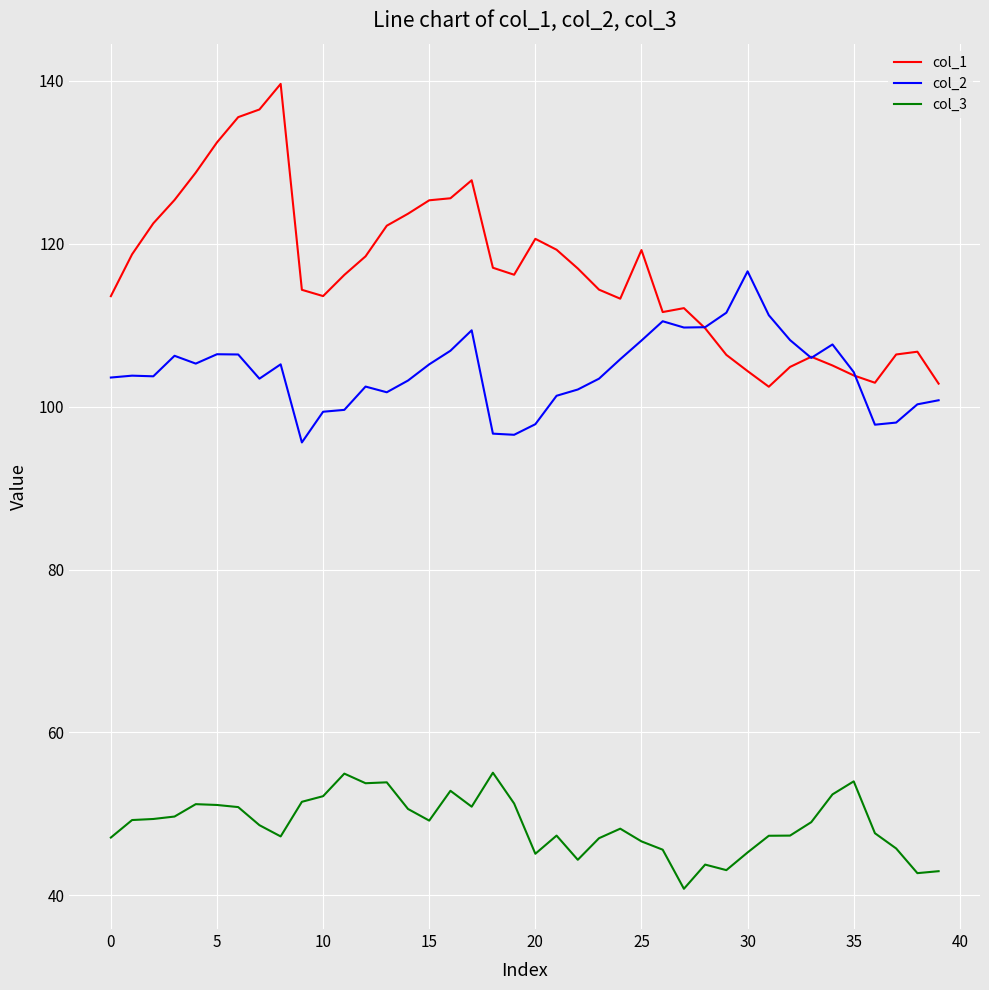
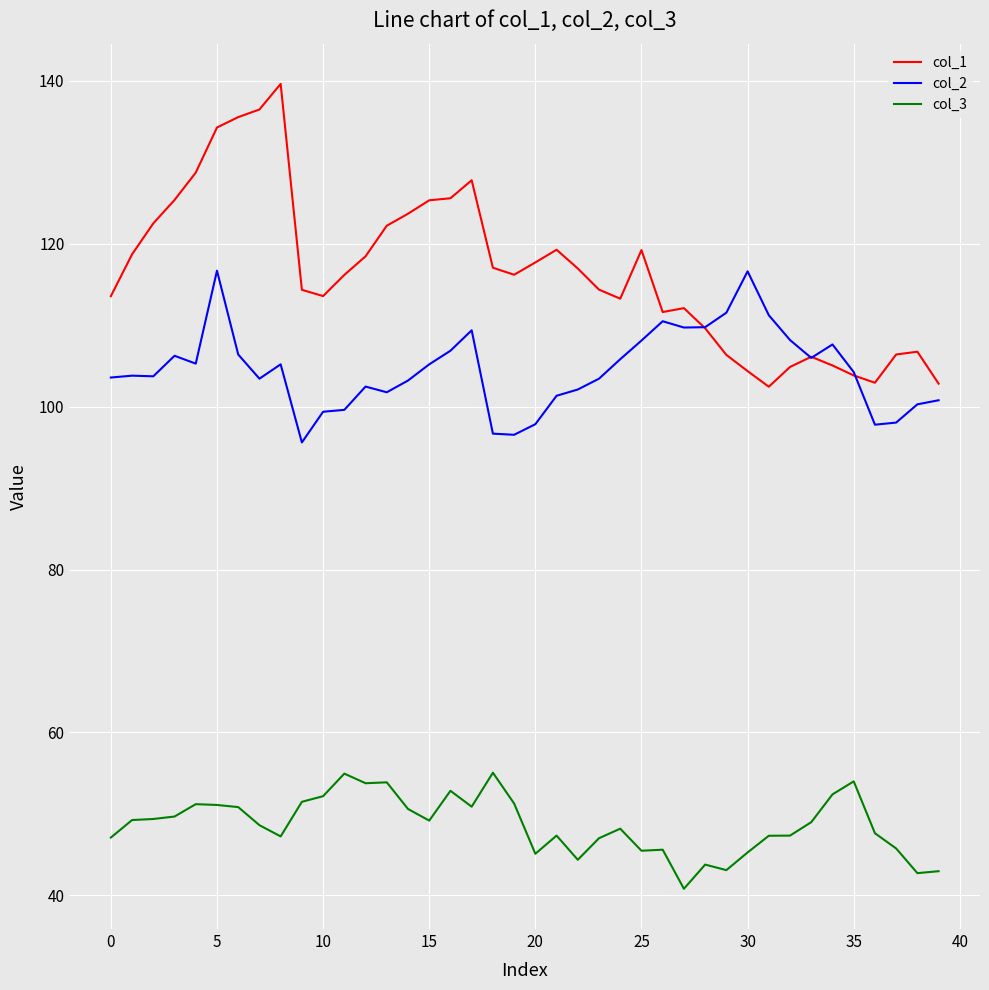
  {
    "col_1": {
      "0": 114,
-     "5": 132,
+     "5": 134,
      "10": 114,
      "15": 125,
-     "20": 121,
+     "20": 118,
      "25": 119,
      "30": 104,
      "35": 104
    },
    "col_2": {
      "0": 104,
-     "5": 106,
+     "5": 117,
      "10": 99,
      "15": 105,
      "20": 98,
      "25": 108,
      "30": 117,
      "35": 104
    },
    "col_3": {
      "0": 47,
      "5": 51,
      "10": 52,
      "15": 49,
      "20": 45,
-     "25": 47,
+     "25": 45,
      "30": 45,
      "35": 54
    }
  }
